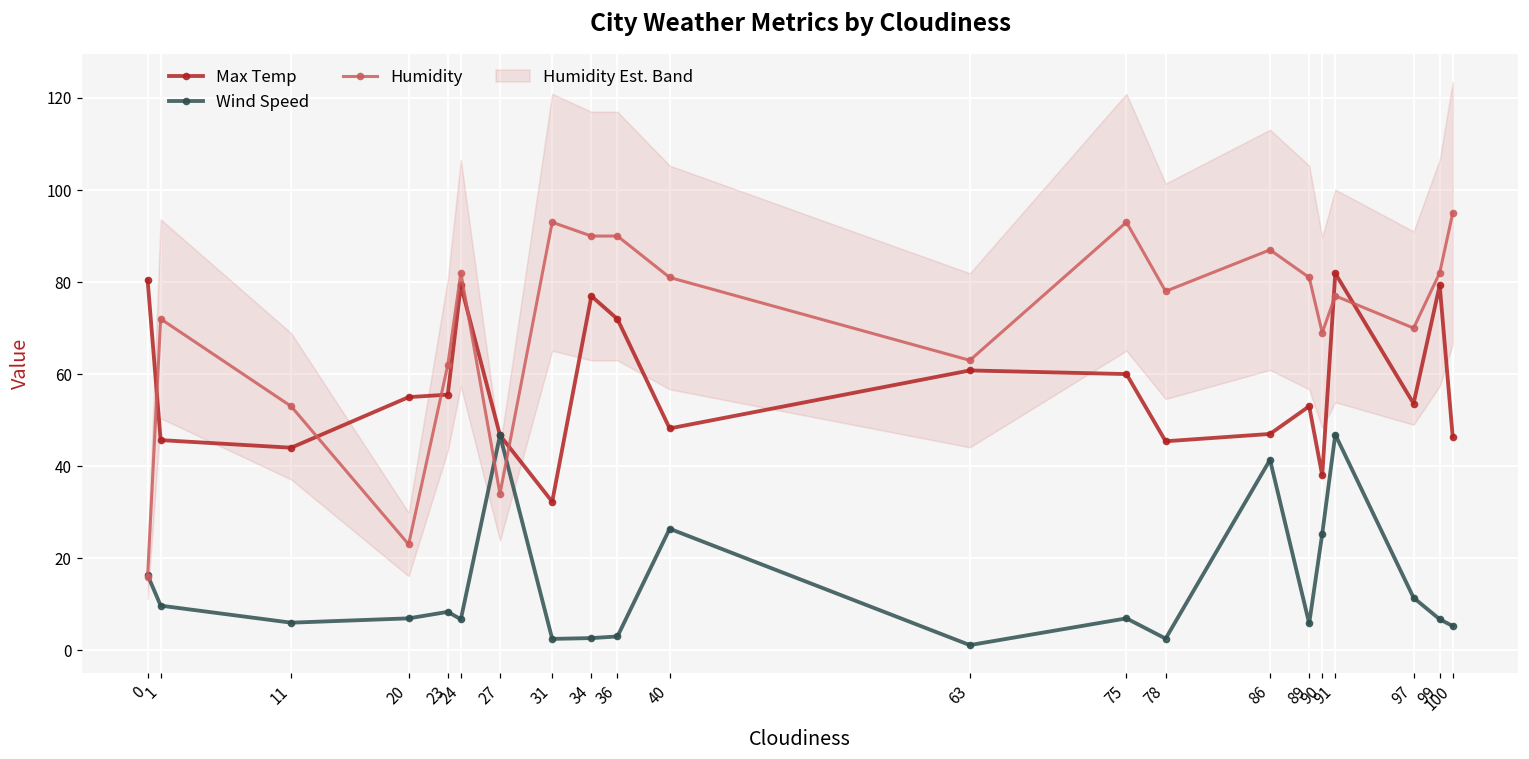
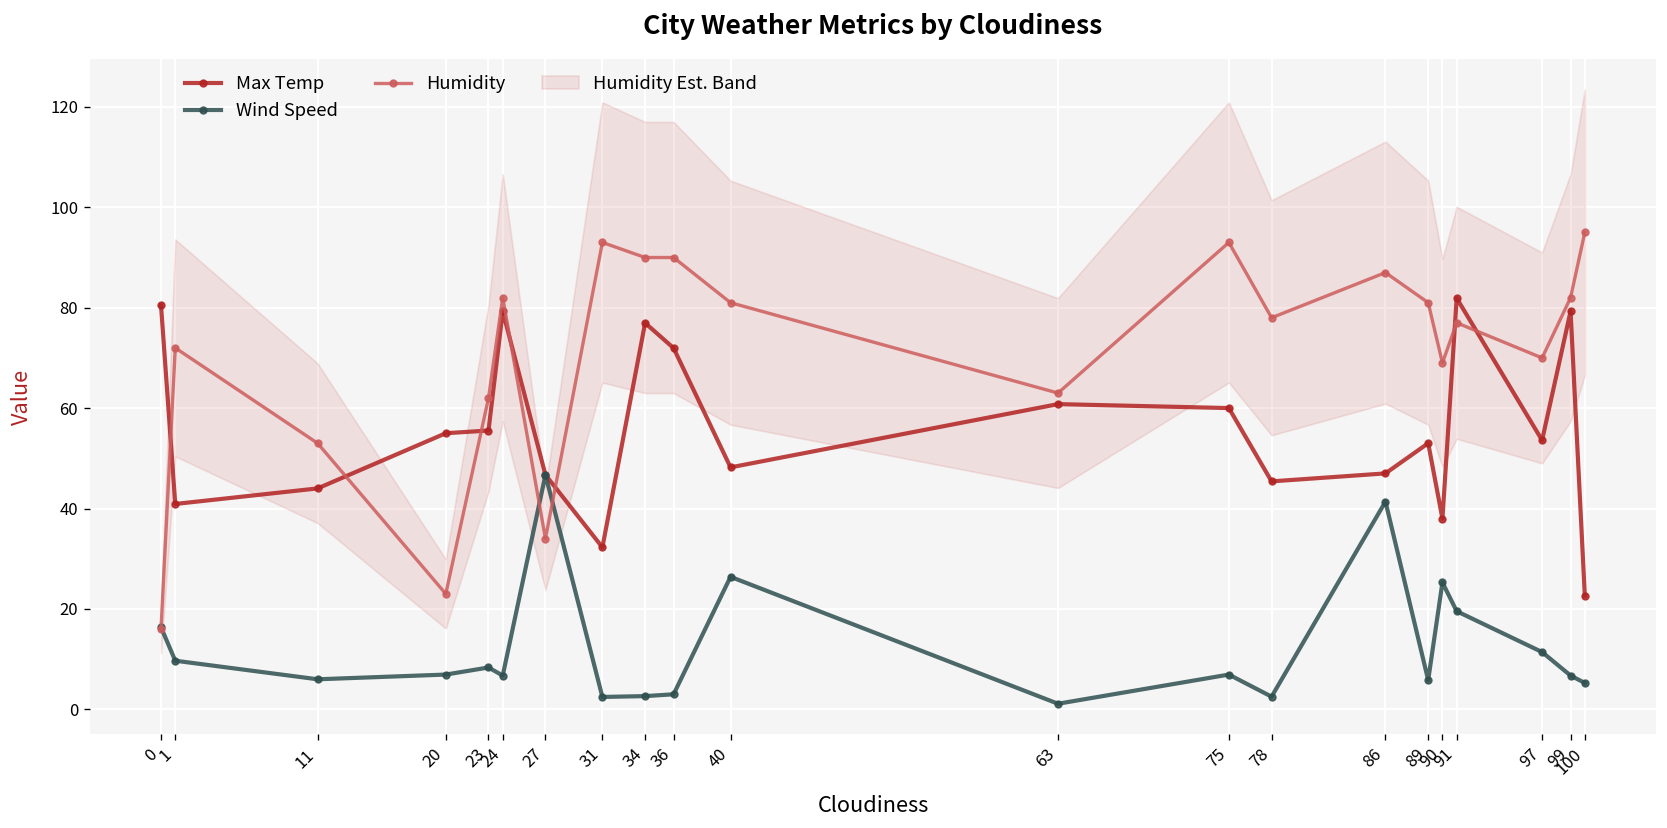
  {
    "Max Temp": {
      "0": 80,
-     "1": 46,
+     "1": 41,
      "11": 44,
      "20": 55,
      "23": 56,
      "24": 79,
      "31": 32,
      "34": 77,
      "36": 72,
      "40": 48,
      "63": 61,
      "75": 60,
      "78": 45,
      "86": 47,
      "89": 53,
      "90": 38,
      "91": 82,
      "97": 54,
      "99": 79,
-     "100": 46
+     "100": 23
    },
    "Wind Speed": {
      "1": 10,
      "11": 6,
      "20": 7,
      "23": 8,
      "24": 7,
      "31": 2,
      "34": 3,
      "36": 3,
      "40": 26,
      "63": 1,
      "75": 7,
      "78": 3,
      "86": 41,
      "89": 6,
      "90": 25,
-     "91": 47,
+     "91": 20,
      "97": 11,
      "99": 7,
      "100": 5
    }
  }
